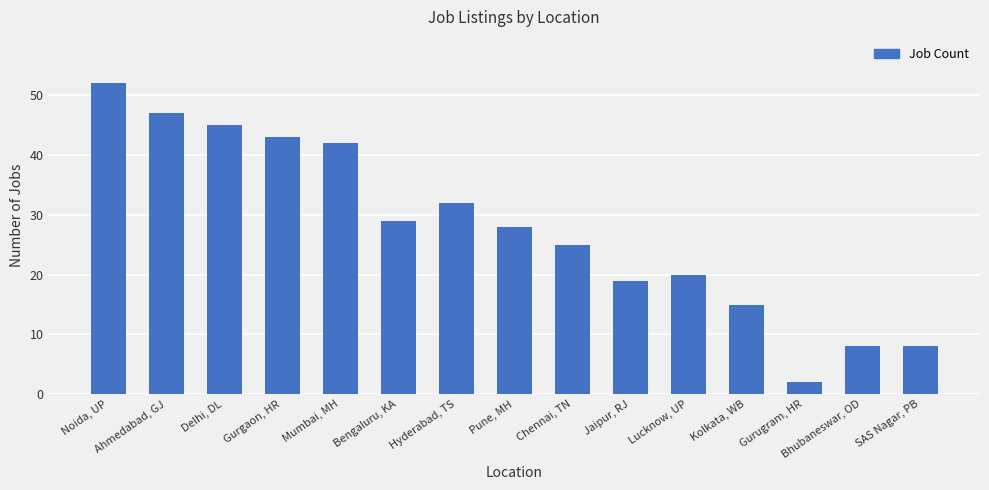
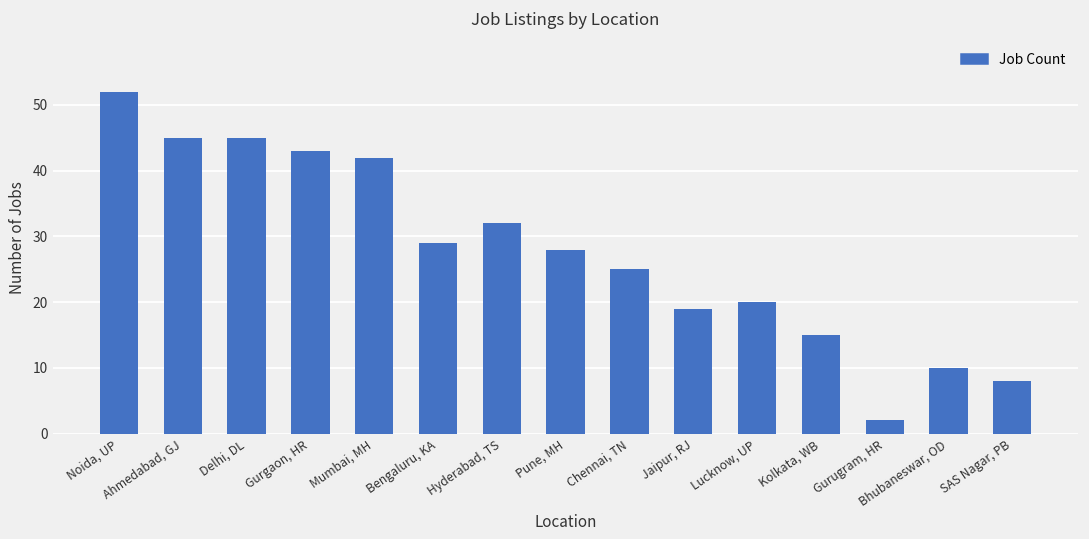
  {
    "Noida, UP": 52,
-   "Ahmedabad, GJ": 47,
+   "Ahmedabad, GJ": 45,
    "Delhi, DL": 45,
    "Gurgaon, HR": 43,
    "Mumbai, MH": 42,
    "Bengaluru, KA": 29,
    "Hyderabad, TS": 32,
    "Pune, MH": 28,
    "Chennai, TN": 25,
    "Jaipur, RJ": 19,
    "Lucknow, UP": 20,
    "Kolkata, WB": 15,
    "Gurugram, HR": 2,
-   "Bhubaneswar, OD": 8,
+   "Bhubaneswar, OD": 10,
    "SAS Nagar, PB": 8
  }
